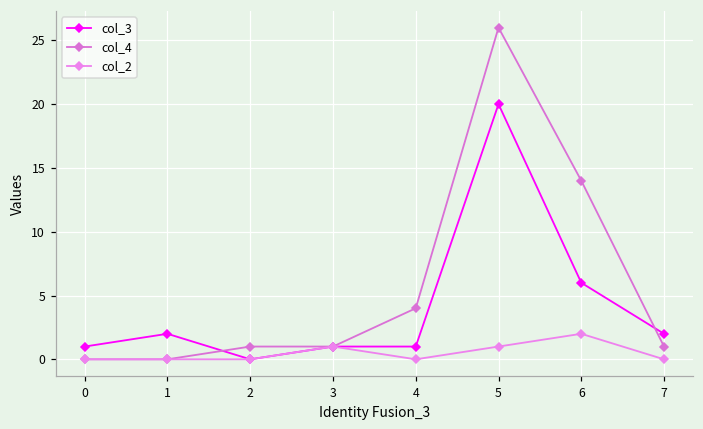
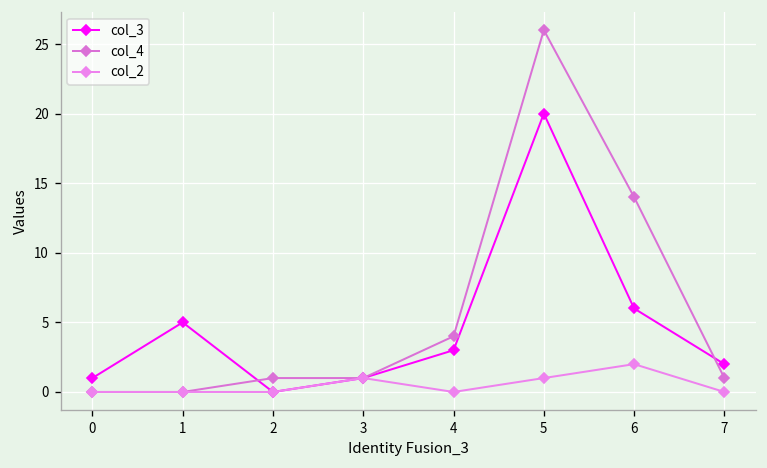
  {
    "col_3": {
      "0": 1,
-     "1": 2,
-     "4": 1,
+     "1": 5,
+     "4": 3,
      "5": 20,
      "6": 6,
      "7": 2
    }
  }
